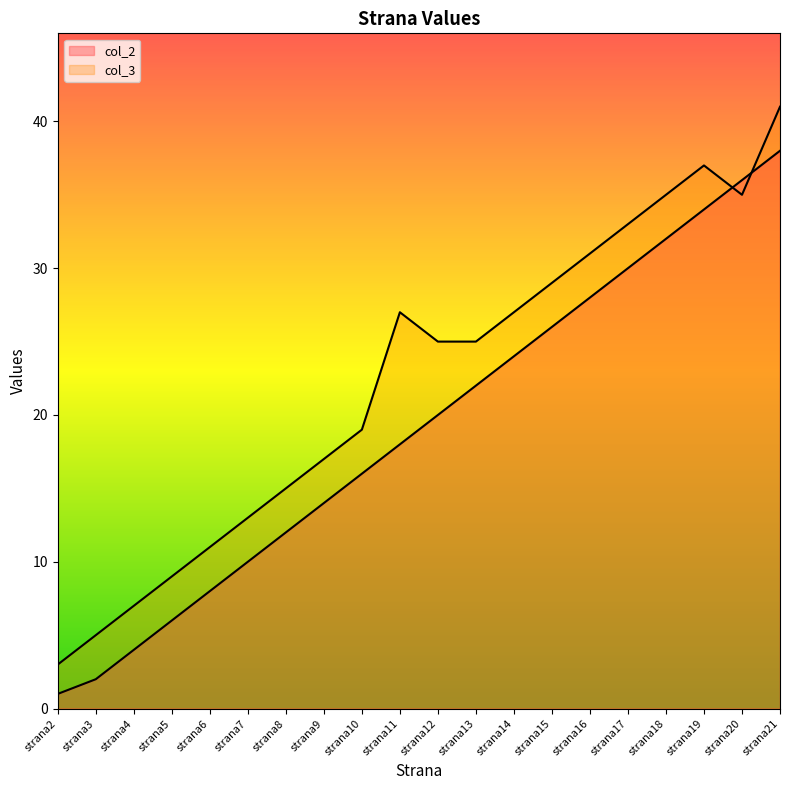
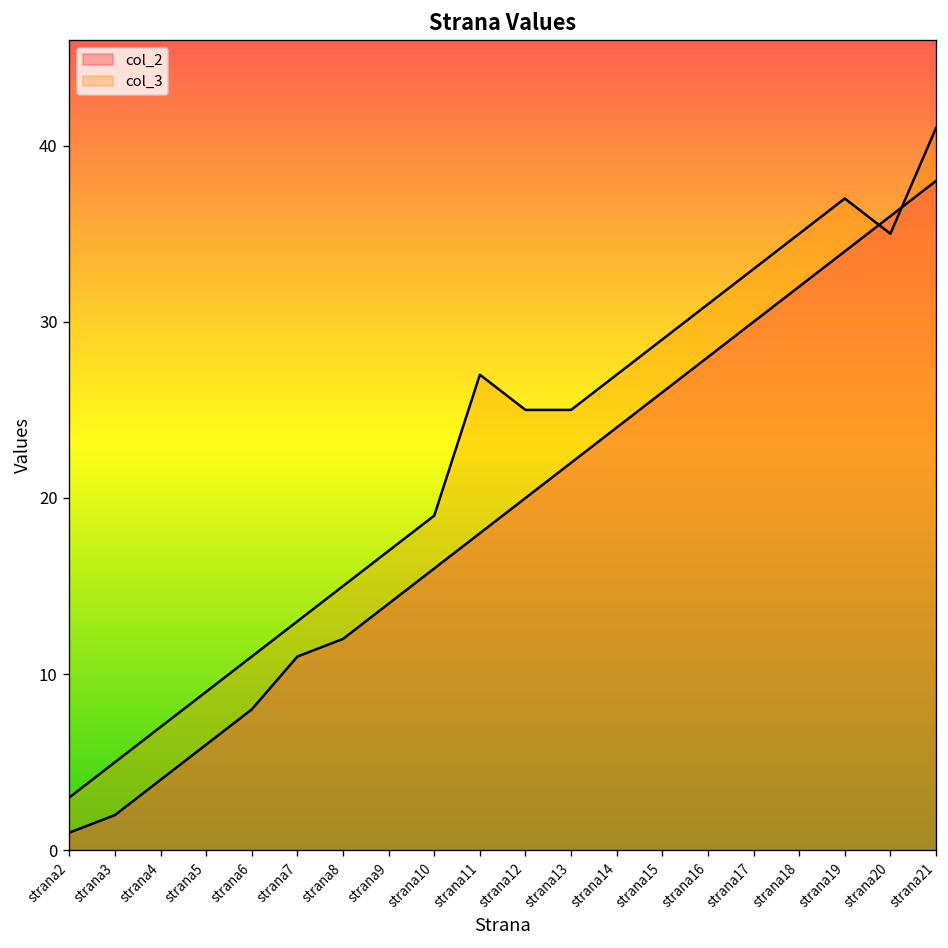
  {
    "col_2": {
      "strana2": 1,
      "strana3": 2,
      "strana4": 4,
      "strana5": 6,
      "strana6": 8,
-     "strana7": 10,
+     "strana7": 11,
      "strana8": 12,
      "strana9": 14,
      "strana10": 16,
      "strana11": 18,
      "strana12": 20,
      "strana13": 22,
      "strana14": 24,
      "strana15": 26,
      "strana16": 28,
      "strana17": 30,
      "strana18": 32,
      "strana19": 34,
      "strana20": 36,
      "strana21": 38
    },
    "col_3": {
      "strana2": 3,
      "strana3": 5,
      "strana4": 7,
      "strana5": 9,
      "strana6": 11,
      "strana7": 13,
      "strana8": 15,
      "strana9": 17,
      "strana10": 19,
      "strana11": 27,
      "strana12": 25,
      "strana13": 25,
      "strana14": 27,
      "strana15": 29,
      "strana16": 31,
      "strana17": 33,
      "strana18": 35,
      "strana19": 37,
      "strana20": 35,
      "strana21": 41
    }
  }
